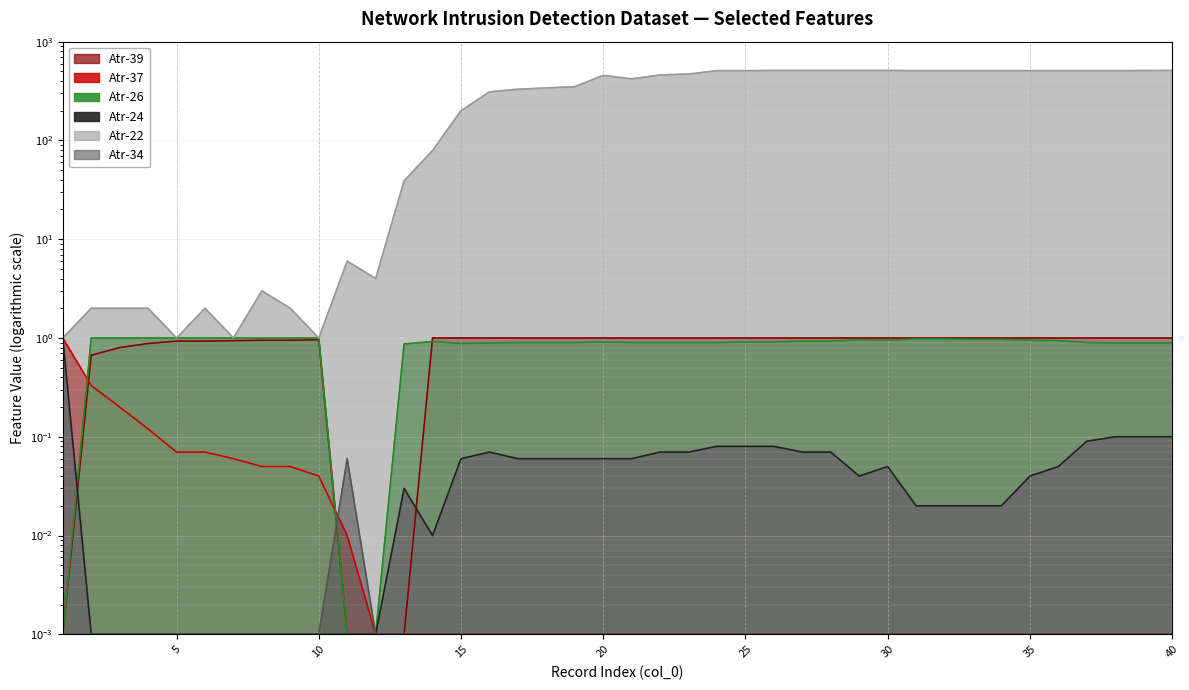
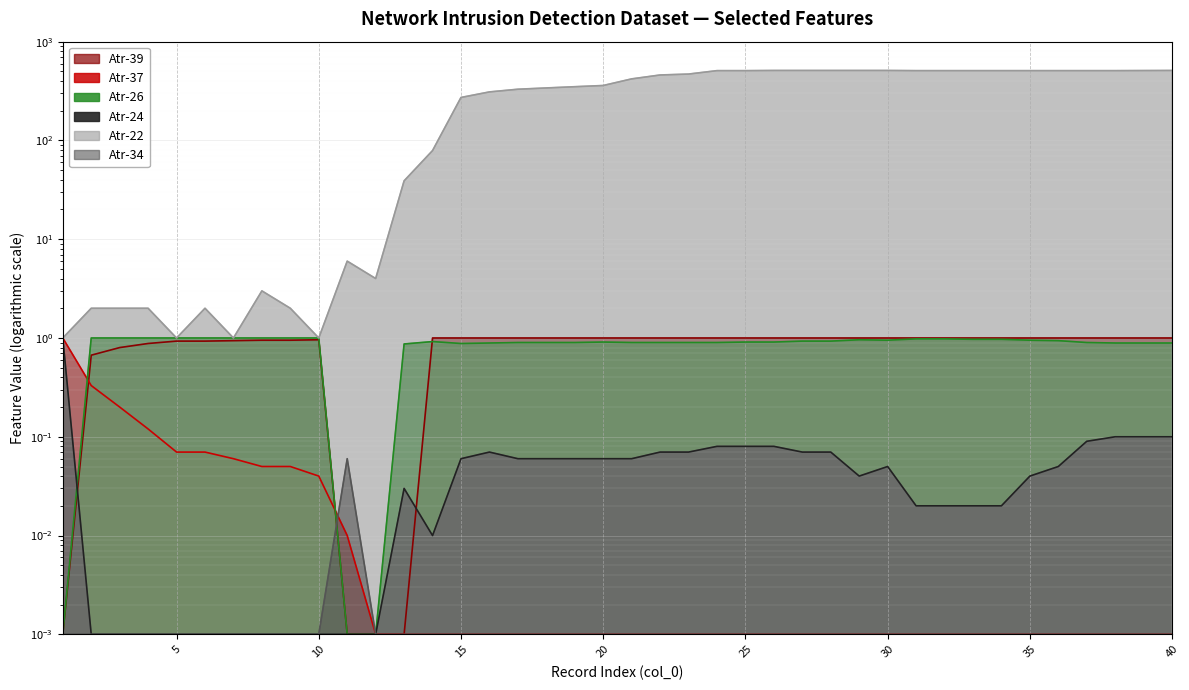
  {
    "Atr-39": {
      "5": 0.9,
      "15": 1,
      "20": 1,
      "25": 1,
      "40": 1
    },
    "Atr-37": {
      "5": 0.07,
      "10": 0.040
    },
    "Atr-26": {
      "15": 0.9,
      "20": 0.9,
      "25": 0.9,
      "40": 0.9
    },
    "Atr-24": {
      "15": 0.06,
      "20": 0.06,
      "25": 0.08,
      "30": 0.05,
      "35": 0.040,
      "40": 0.10
    },
    "Atr-22": {
-     "15": 200,
-     "20": 500,
+     "15": 270,
+     "20": 360,
      "25": 500,
      "30": 500,
      "35": 500,
      "40": 500
    }
  }
